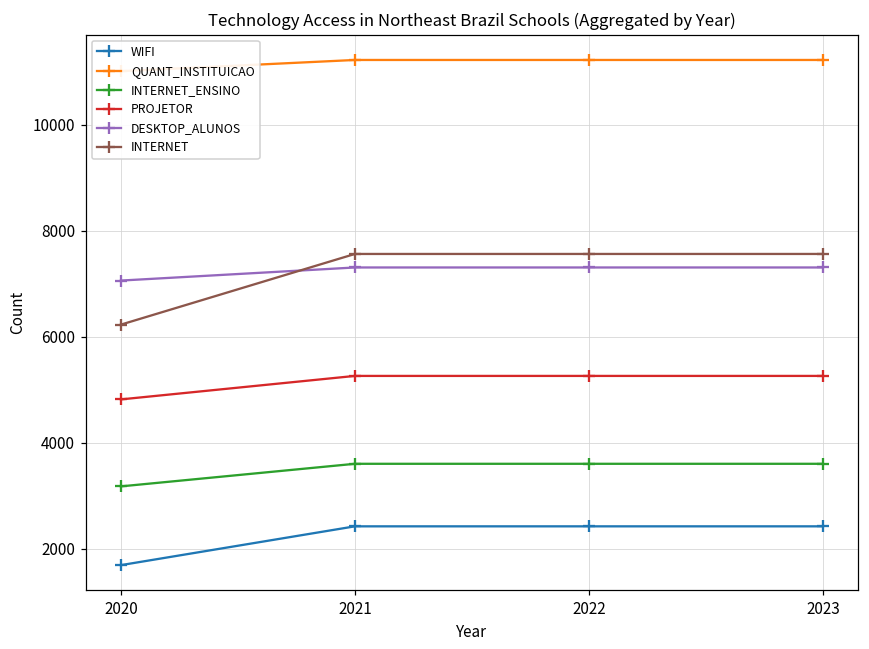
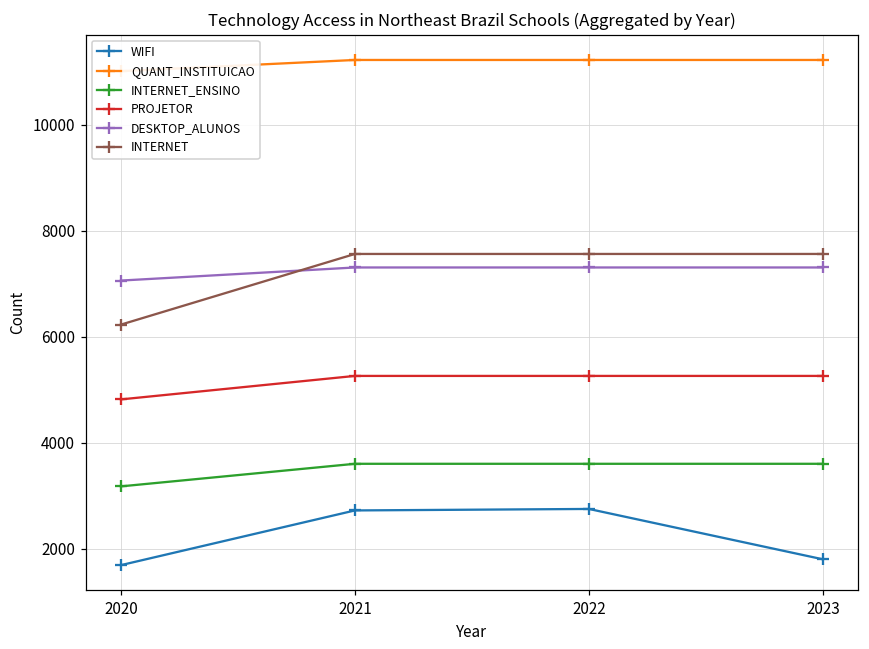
  {
    "WIFI": {
      "2020": 1700,
-     "2021": 2400,
-     "2022": 2400,
-     "2023": 2400
+     "2021": 2700,
+     "2022": 2800,
+     "2023": 1800
    },
    "QUANT_INSTITUICAO": {
      "2021": 11200,
      "2022": 11200,
      "2023": 11200
    },
    "INTERNET_ENSINO": {
      "2020": 3200,
      "2021": 3600,
      "2022": 3600,
      "2023": 3600
    },
    "PROJETOR": {
      "2020": 4800,
      "2021": 5300,
      "2022": 5300,
      "2023": 5300
    },
    "DESKTOP_ALUNOS": {
      "2020": 7100,
      "2021": 7300,
      "2022": 7300,
      "2023": 7300
    },
    "INTERNET": {
      "2020": 6200,
      "2021": 7600,
      "2022": 7600,
      "2023": 7600
    }
  }
